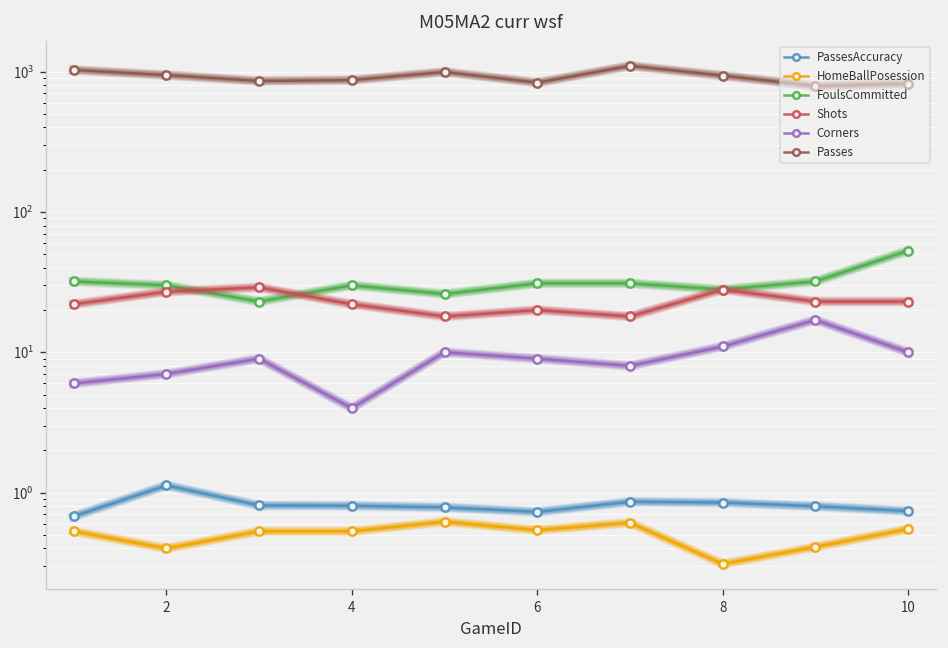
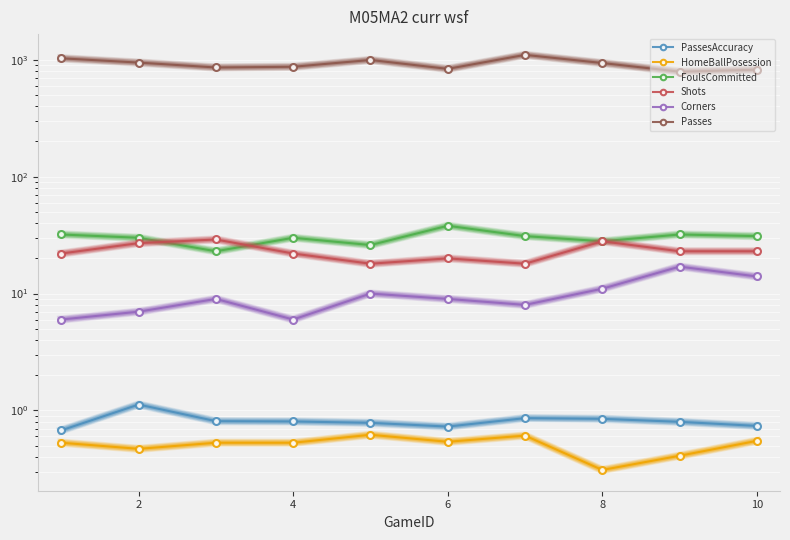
  {
    "PassesAccuracy": {
      "2": 1.1,
      "4": 0.8,
      "6": 0.7,
      "8": 0.8,
      "10": 0.7
    },
    "HomeBallPosession": {
-     "2": 0.40,
+     "2": 0.47,
      "4": 0.5,
      "6": 0.5,
      "8": 0.31,
      "10": 0.6
    },
    "FoulsCommitted": {
      "2": 30,
      "4": 30,
-     "6": 31,
-     "10": 50
+     "6": 38,
+     "10": 31
    },
    "Corners": {
      "2": 7,
-     "4": 4,
+     "4": 6,
      "6": 9,
      "8": 11,
-     "10": 10
+     "10": 14
    }
  }
